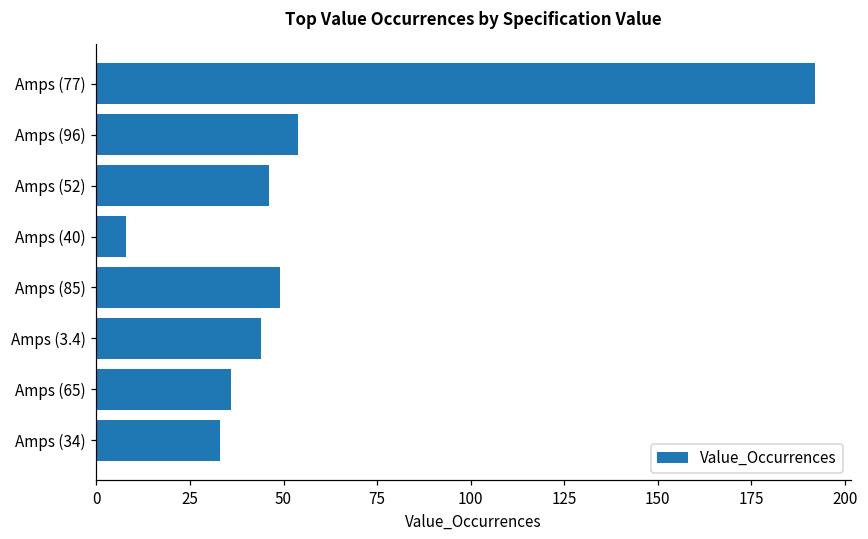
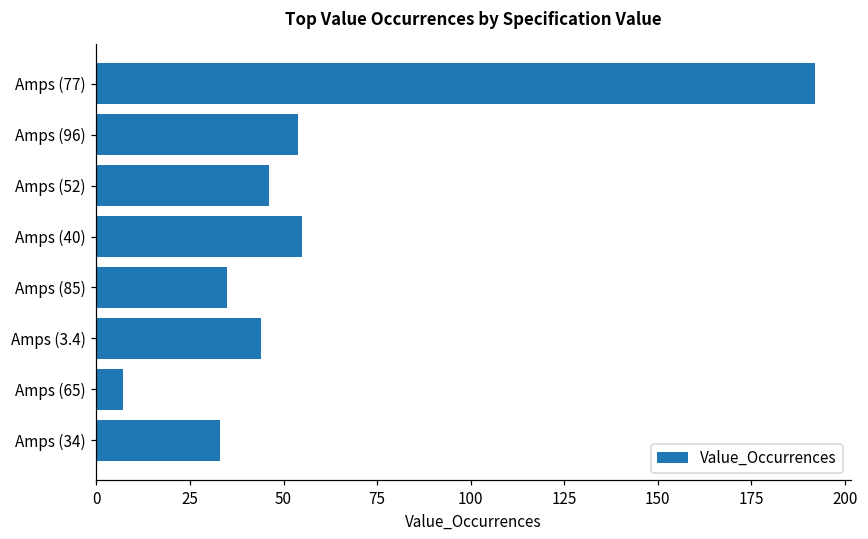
  {
    "Amps (77)": 192,
    "Amps (96)": 54,
    "Amps (52)": 46,
-   "Amps (40)": 8,
-   "Amps (85)": 49,
+   "Amps (40)": 55,
+   "Amps (85)": 35,
    "Amps (3.4)": 44,
-   "Amps (65)": 36,
+   "Amps (65)": 7,
    "Amps (34)": 33
  }
